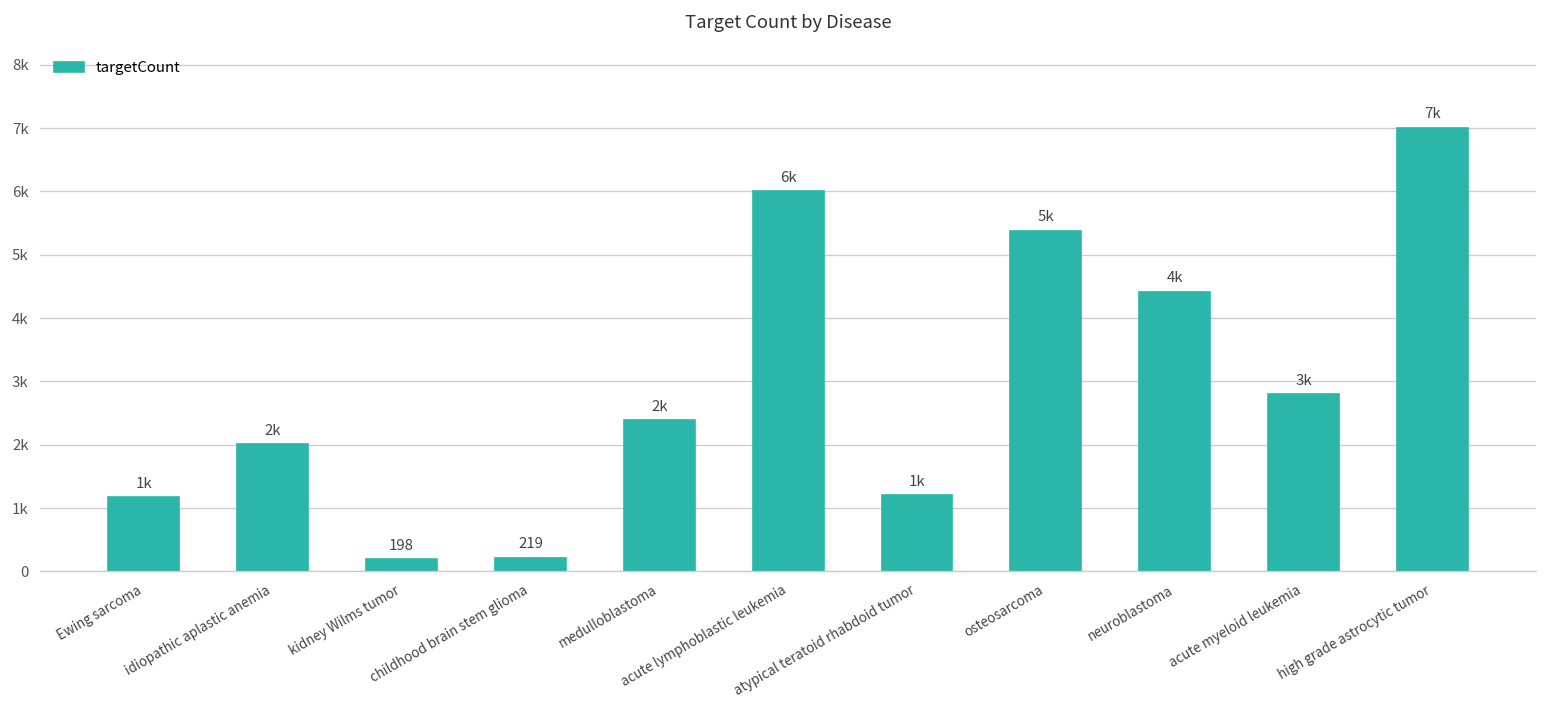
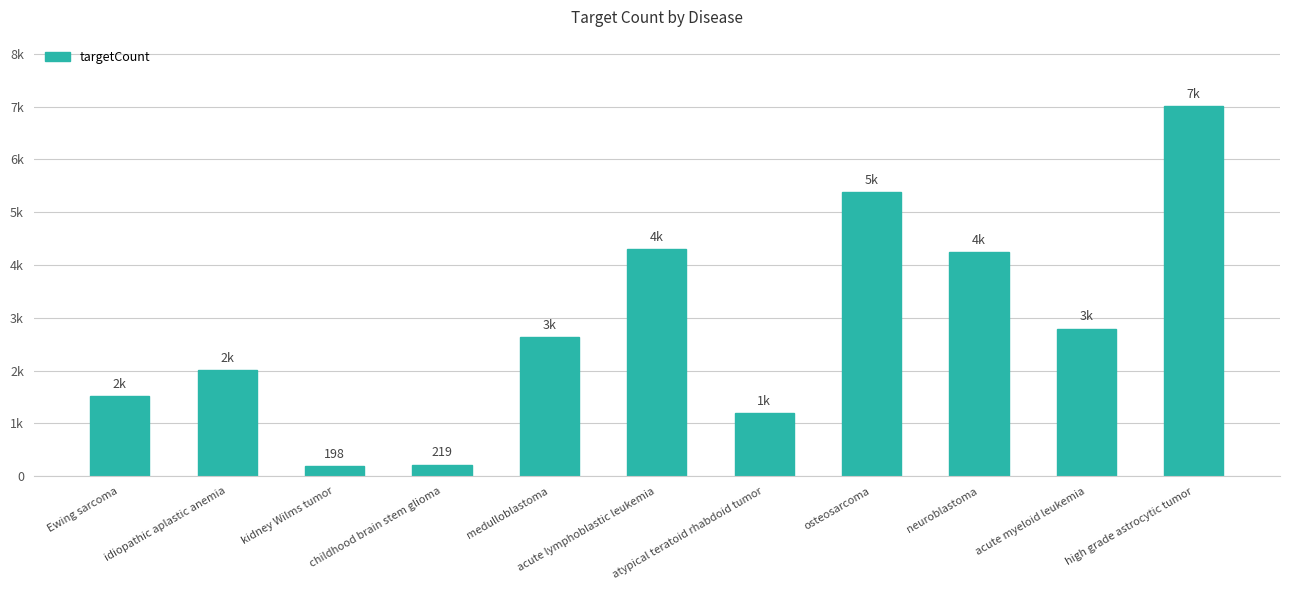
  {
-   "Ewing sarcoma": "1k",
+   "Ewing sarcoma": "2k",
    "idiopathic aplastic anemia": "2k",
    "kidney Wilms tumor": "198",
    "childhood brain stem glioma": "219",
-   "medulloblastoma": "2k",
-   "acute lymphoblastic leukemia": "6k",
+   "medulloblastoma": "3k",
+   "acute lymphoblastic leukemia": "4k",
    "atypical teratoid rhabdoid tumor": "1k",
    "osteosarcoma": "5k",
-   "neuroblastoma": "4400",
+   "neuroblastoma": "4200",
    "acute myeloid leukemia": "3k",
    "high grade astrocytic tumor": "7k"
  }
